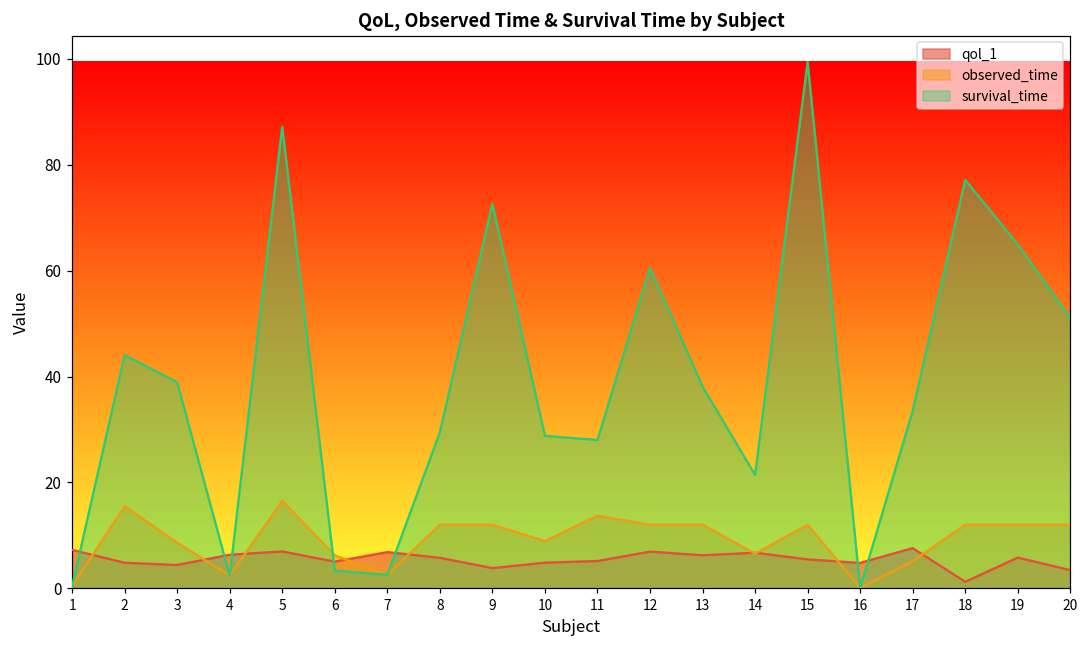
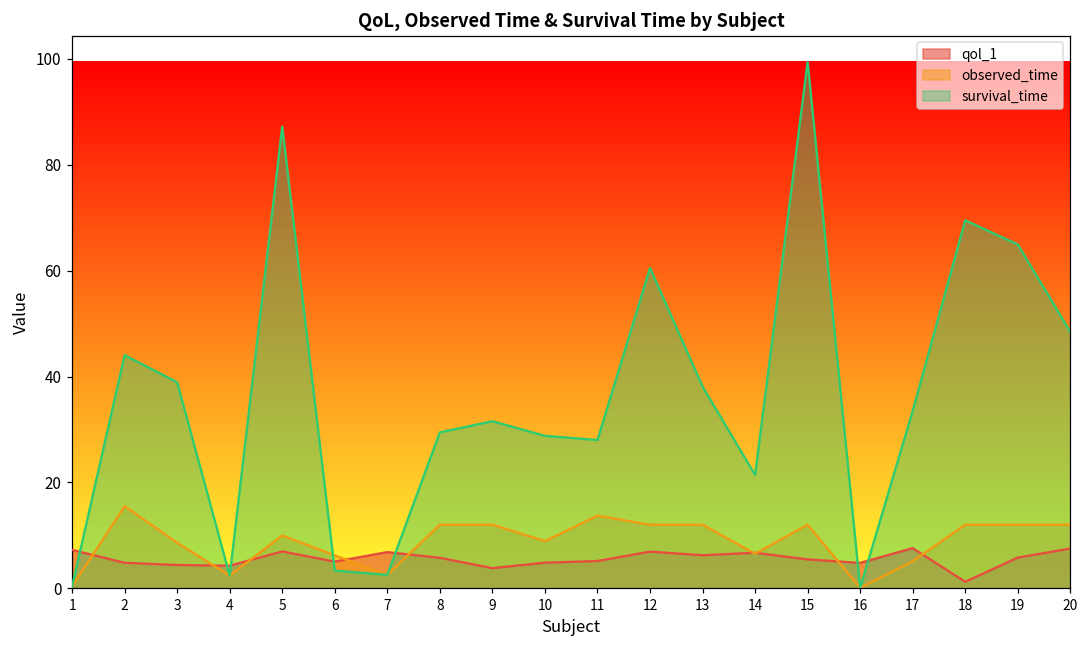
  {
    "qol_1": {
      "1": 7,
      "2": 5,
      "3": 4,
-     "4": 6,
+     "4": 4,
      "5": 7,
      "6": 5,
      "7": 7,
      "8": 6,
      "9": 4,
      "10": 5,
      "11": 5,
      "12": 7,
      "13": 6,
      "15": 5,
      "16": 5,
      "17": 8,
      "18": 1,
      "19": 6,
-     "20": 3
+     "20": 7
    },
    "observed_time": {
      "2": 16,
      "3": 9,
-     "5": 17,
+     "5": 10,
      "6": 6,
      "8": 12,
      "9": 12,
      "10": 9,
      "11": 14,
      "12": 12,
      "13": 12,
      "15": 12,
      "17": 5,
      "18": 12,
      "19": 12,
      "20": 12
    },
    "survival_time": {
      "2": 44,
      "3": 39,
      "5": 87,
      "6": 3,
      "8": 29,
-     "9": 73,
+     "9": 32,
      "10": 29,
      "11": 28,
      "12": 61,
      "13": 38,
      "14": 21,
      "15": 99,
      "17": 34,
-     "18": 77,
+     "18": 70,
      "19": 65,
-     "20": 51
+     "20": 48
    }
  }
